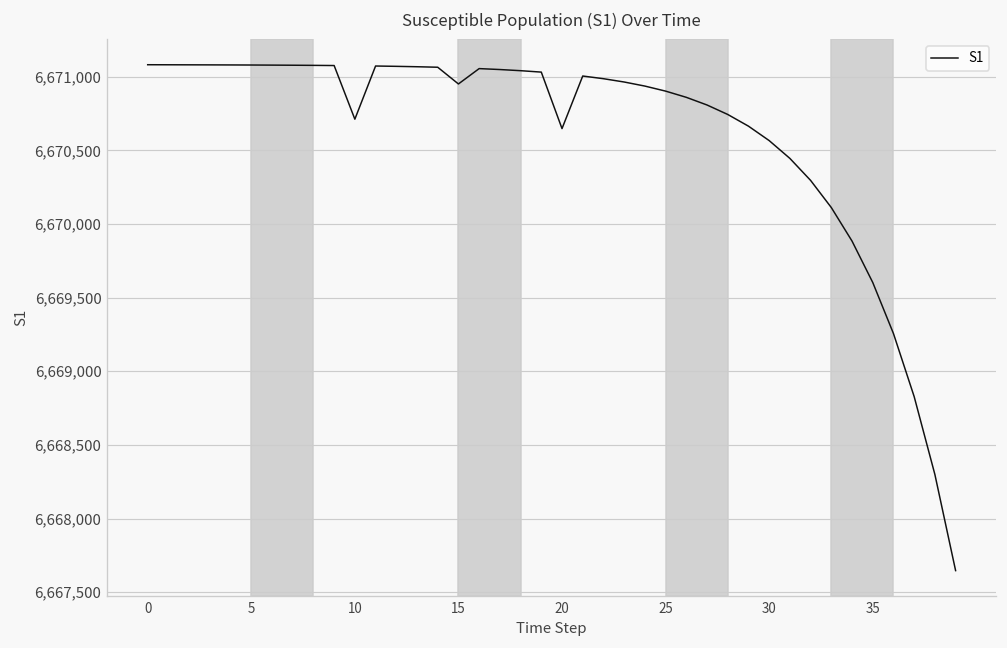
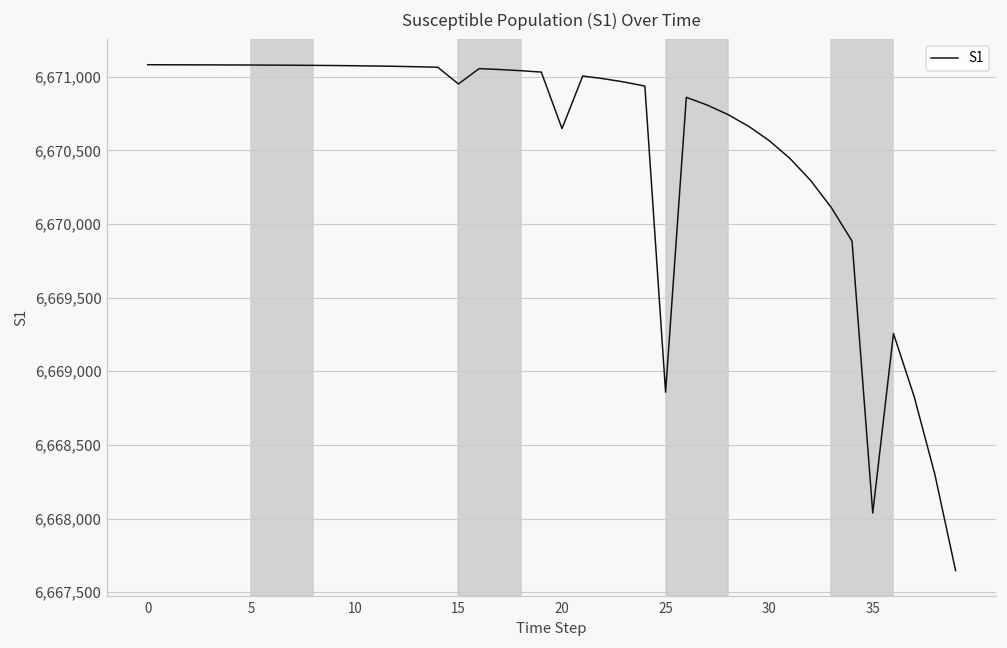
  {
    "0": "6,671,080",
    "5": "6,671,080",
-   "10": "6,670,710",
+   "10": "6,671,080",
    "15": "6,670,950",
    "20": "6,670,650",
-   "25": "6,670,900",
+   "25": "6,668,860",
    "30": "6,670,570",
-   "35": "6,669,600"
+   "35": "6,668,040"
  }
